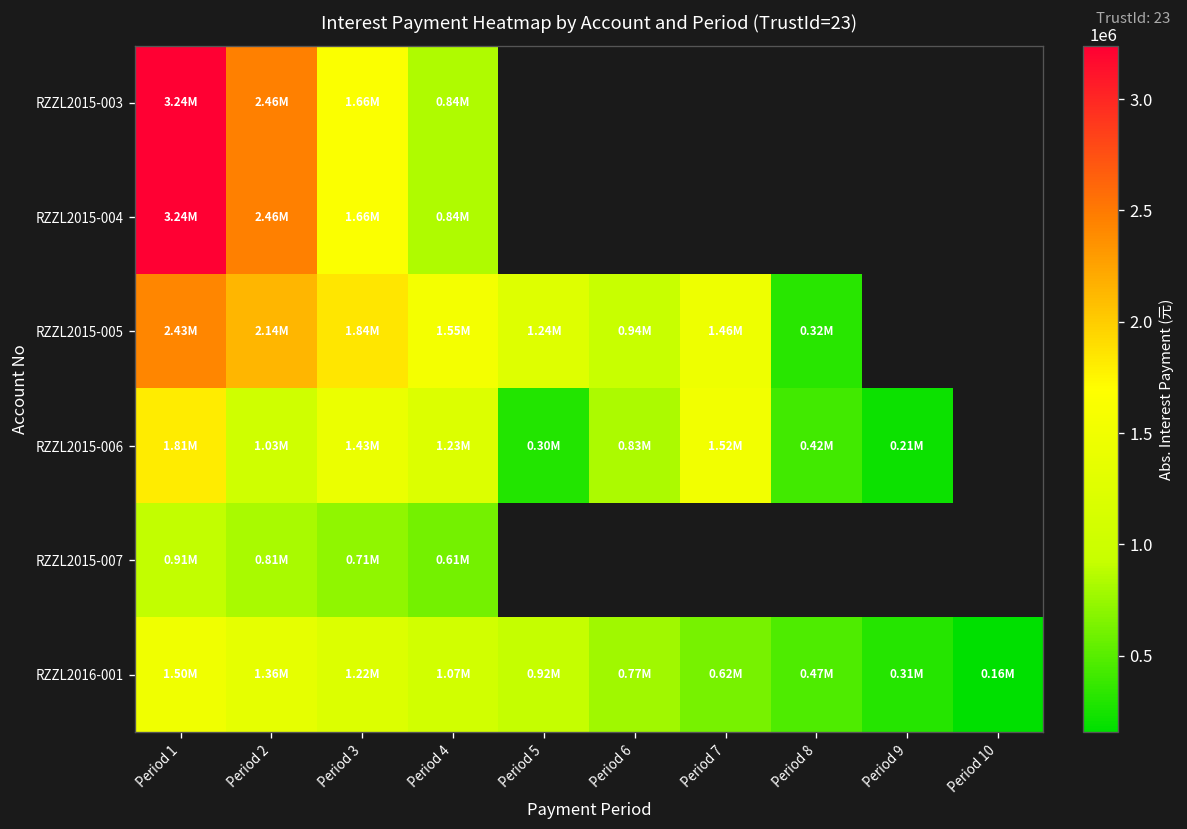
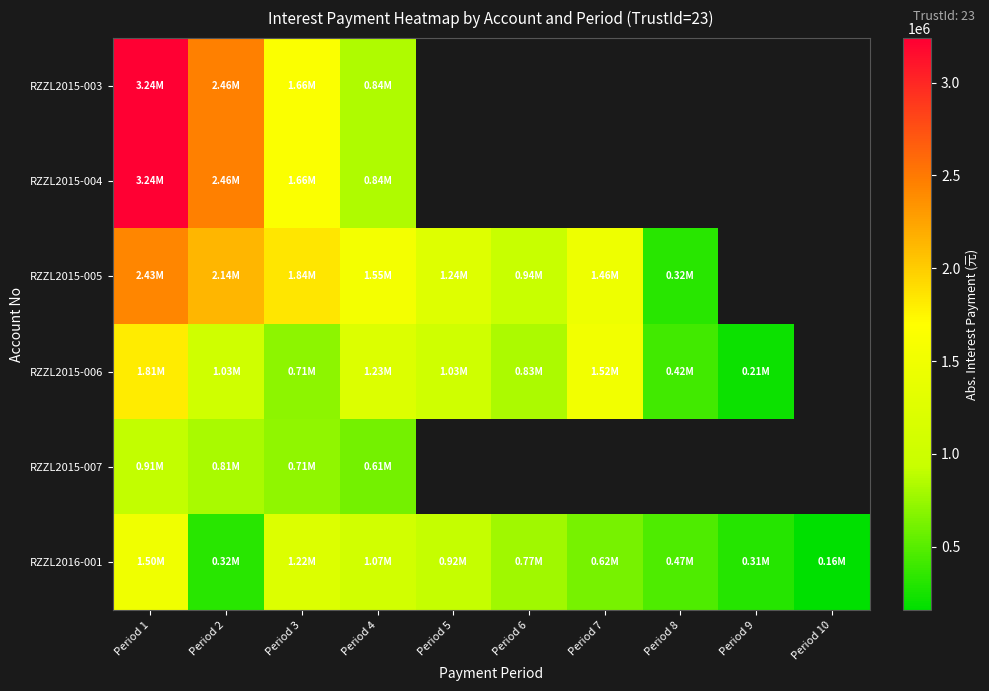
  {
    "RZZL2015-003": {
      "Period 1": "3.24M",
      "Period 2": "2.46M",
      "Period 3": "1.66M",
      "Period 4": "0.84M"
    },
    "RZZL2015-004": {
      "Period 1": "3.24M",
      "Period 2": "2.46M",
      "Period 3": "1.66M",
      "Period 4": "0.84M"
    },
    "RZZL2015-005": {
      "Period 1": "2.43M",
      "Period 2": "2.14M",
      "Period 3": "1.84M",
      "Period 4": "1.55M",
      "Period 5": "1.24M",
      "Period 6": "0.94M",
      "Period 7": "1.46M",
      "Period 8": "0.32M"
    },
    "RZZL2015-006": {
      "Period 1": "1.81M",
      "Period 2": "1.03M",
-     "Period 3": "1.43M",
+     "Period 3": "0.71M",
      "Period 4": "1.23M",
-     "Period 5": "0.30M",
+     "Period 5": "1.03M",
      "Period 6": "0.83M",
      "Period 7": "1.52M",
      "Period 8": "0.42M",
      "Period 9": "0.21M"
    },
    "RZZL2015-007": {
      "Period 1": "0.91M",
      "Period 2": "0.81M",
      "Period 3": "0.71M",
      "Period 4": "0.61M"
    },
    "RZZL2016-001": {
      "Period 1": "1.50M",
-     "Period 2": "1.36M",
+     "Period 2": "0.32M",
      "Period 3": "1.22M",
      "Period 4": "1.07M",
      "Period 5": "0.92M",
      "Period 6": "0.77M",
      "Period 7": "0.62M",
      "Period 8": "0.47M",
      "Period 9": "0.31M",
      "Period 10": "0.16M"
    }
  }
